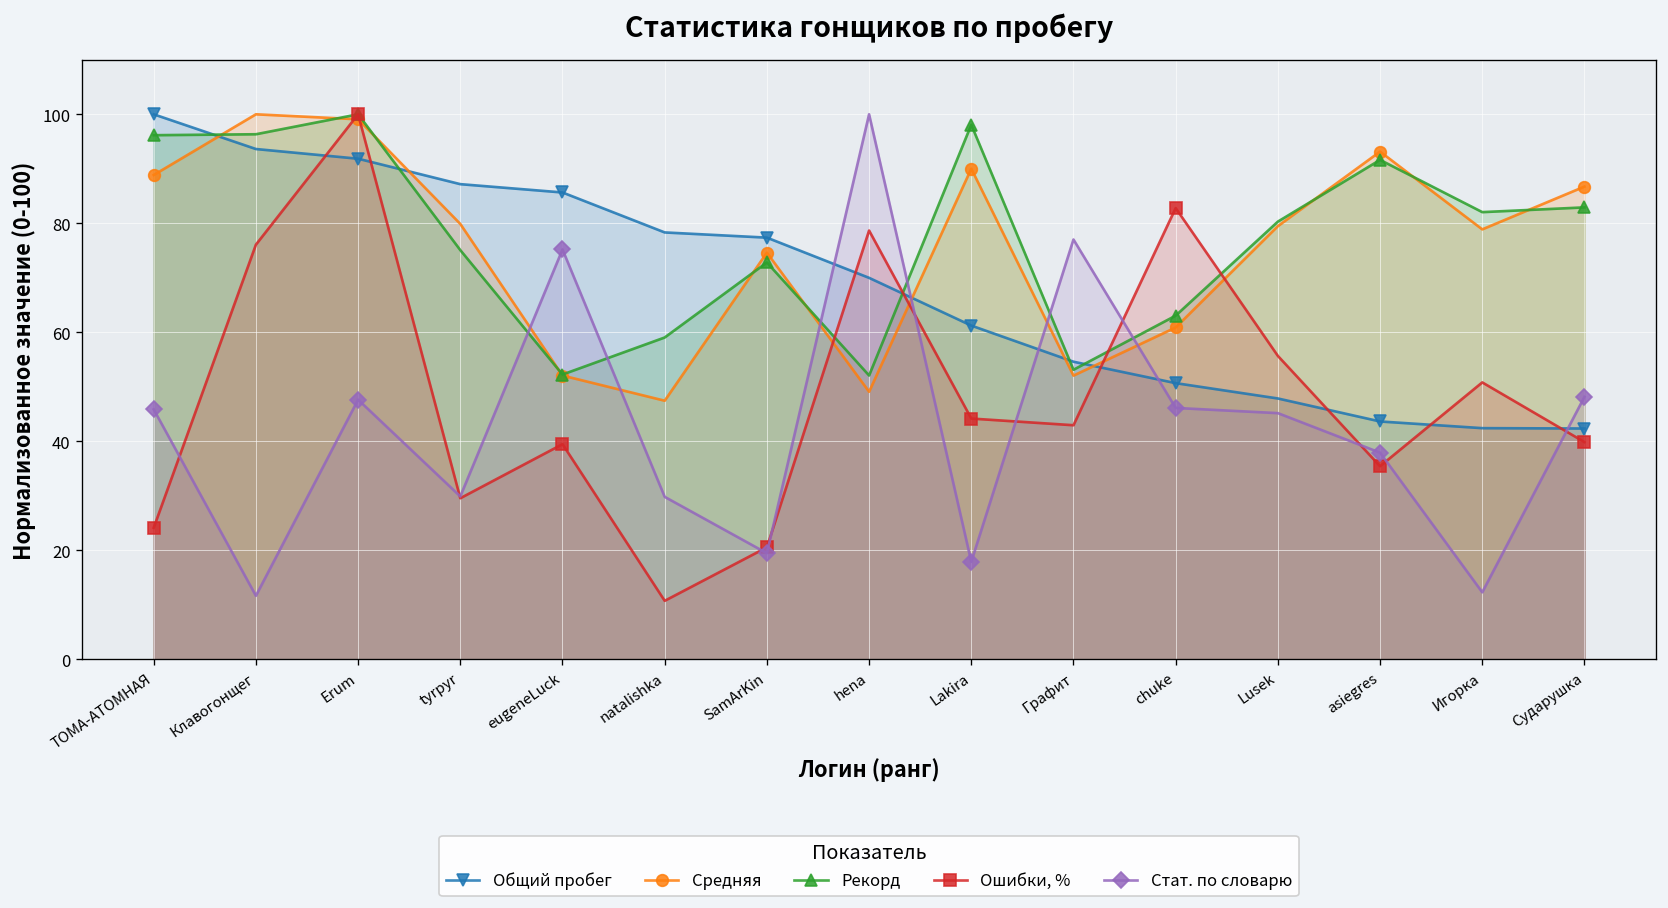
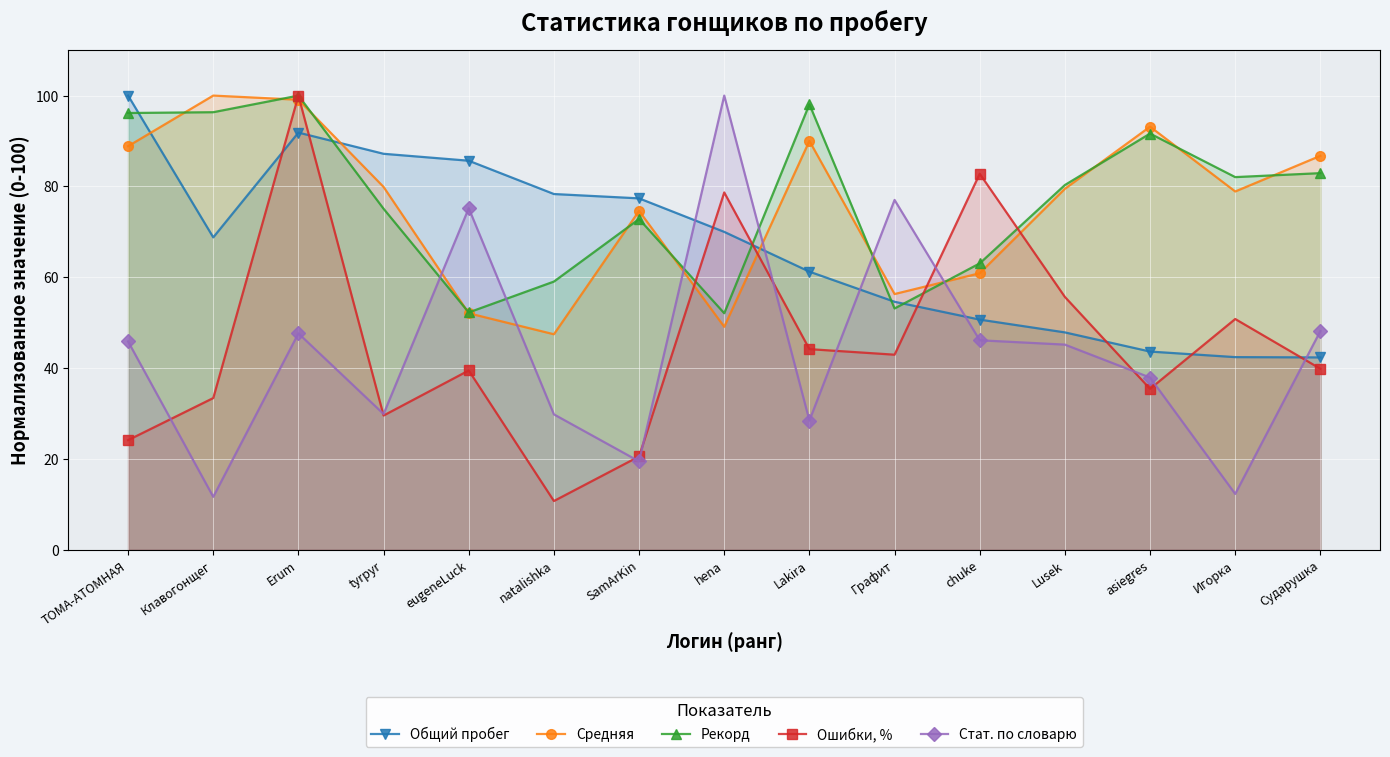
  {
    "Общий пробег": {
      "ТОМА-АТОМНАЯ": 100,
-     "Клавогонщег": 94,
+     "Клавогонщег": 69,
      "Erum": 92,
      "tyrpyr": 87,
      "eugeneLuck": 86,
      "natalishka": 78,
      "SamArKin": 77,
      "hena": 70,
      "Lakira": 61,
      "Графит": 55,
      "chuke": 51,
      "Lusek": 48,
      "asiegres": 44,
      "Игорка": 42,
      "Сударушка": 42
    },
    "Средняя": {
      "ТОМА-АТОМНАЯ": 89,
      "Клавогонщег": 100,
      "Erum": 99,
      "tyrpyr": 80,
      "natalishka": 47,
      "SamArKin": 75,
      "hena": 49,
      "Lakira": 90,
-     "Графит": 52,
+     "Графит": 56,
      "chuke": 61,
      "Lusek": 79,
      "asiegres": 93,
      "Игорка": 79,
      "Сударушка": 87
    },
    "Рекорд": {
      "ТОМА-АТОМНАЯ": 96,
      "Клавогонщег": 96,
      "tyrpyr": 75,
      "natalishka": 59,
      "SamArKin": 73,
      "hena": 52,
      "Lakira": 98,
      "Графит": 53,
      "chuke": 63,
      "Lusek": 80,
      "asiegres": 92,
      "Игорка": 82,
      "Сударушка": 83
    },
    "Ошибки, %": {
      "ТОМА-АТОМНАЯ": 24,
-     "Клавогонщег": 76,
+     "Клавогонщег": 33,
      "eugeneLuck": 39,
      "natalishka": 11,
      "SamArKin": 21,
      "hena": 79,
      "Lakira": 44,
      "Графит": 43,
      "chuke": 83,
      "Lusek": 56,
      "asiegres": 35,
      "Игорка": 51,
      "Сударушка": 40
    },
    "Стат. по словарю": {
      "ТОМА-АТОМНАЯ": 46,
      "Клавогонщег": 12,
      "Erum": 48,
      "eugeneLuck": 75,
      "natalishka": 30,
      "SamArKin": 19,
      "hena": 100,
-     "Lakira": 18,
+     "Lakira": 28,
      "Графит": 77,
      "chuke": 46,
      "Lusek": 45,
      "asiegres": 38,
      "Игорка": 12,
      "Сударушка": 48
    }
  }
